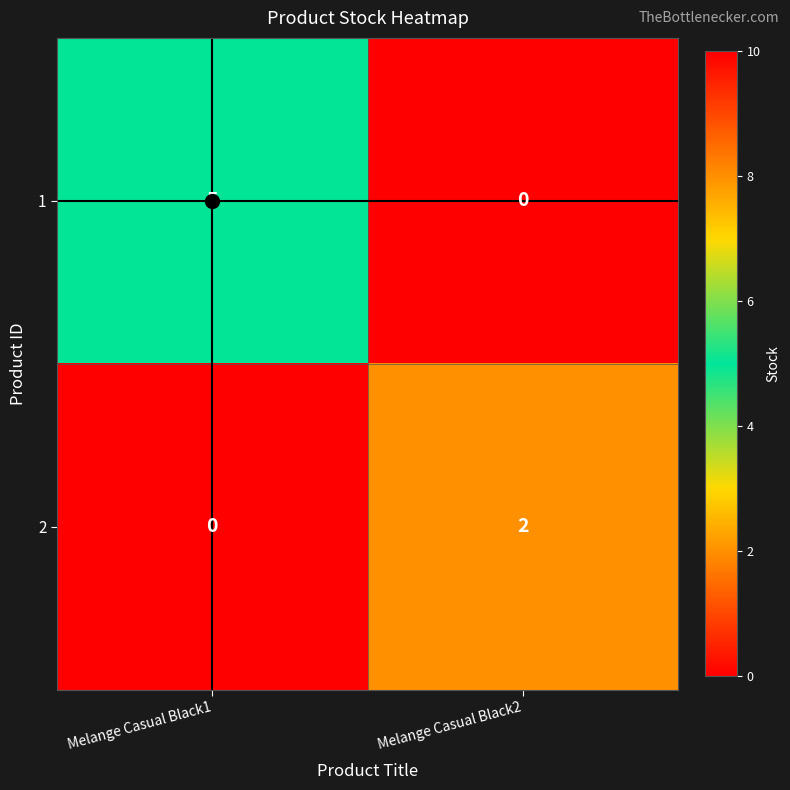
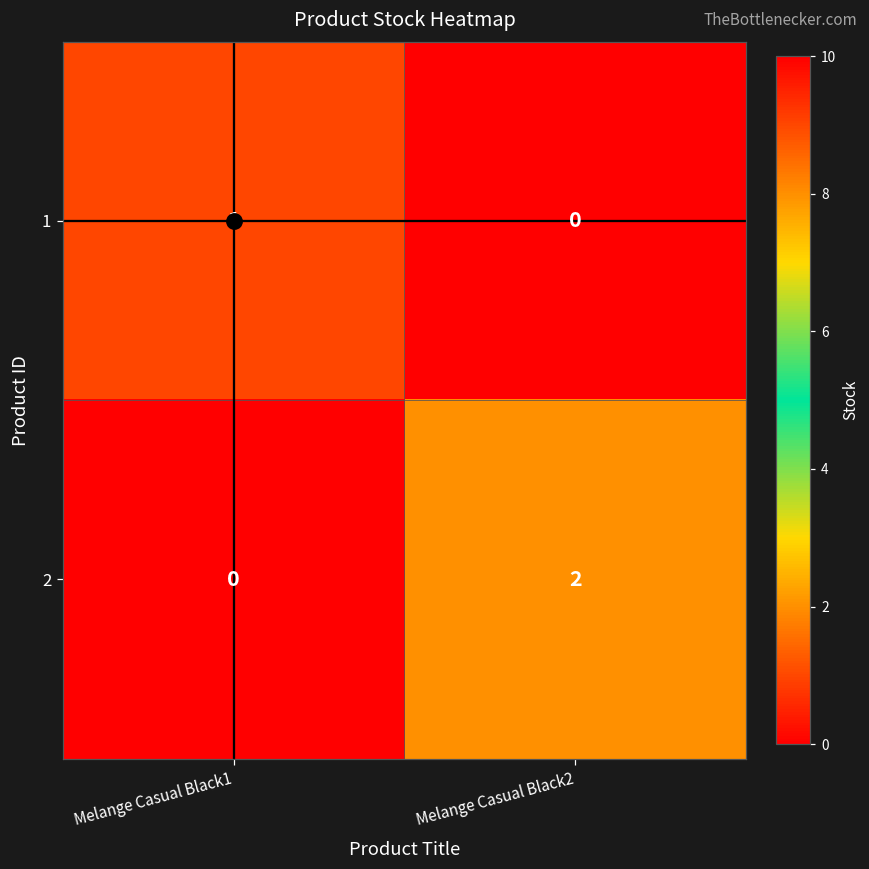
  {
    "1": {
-     "Melange Casual Black1": 5,
+     "Melange Casual Black1": 1,
      "Melange Casual Black2": 0
    },
    "2": {
      "Melange Casual Black1": 0,
      "Melange Casual Black2": 2
    }
  }
